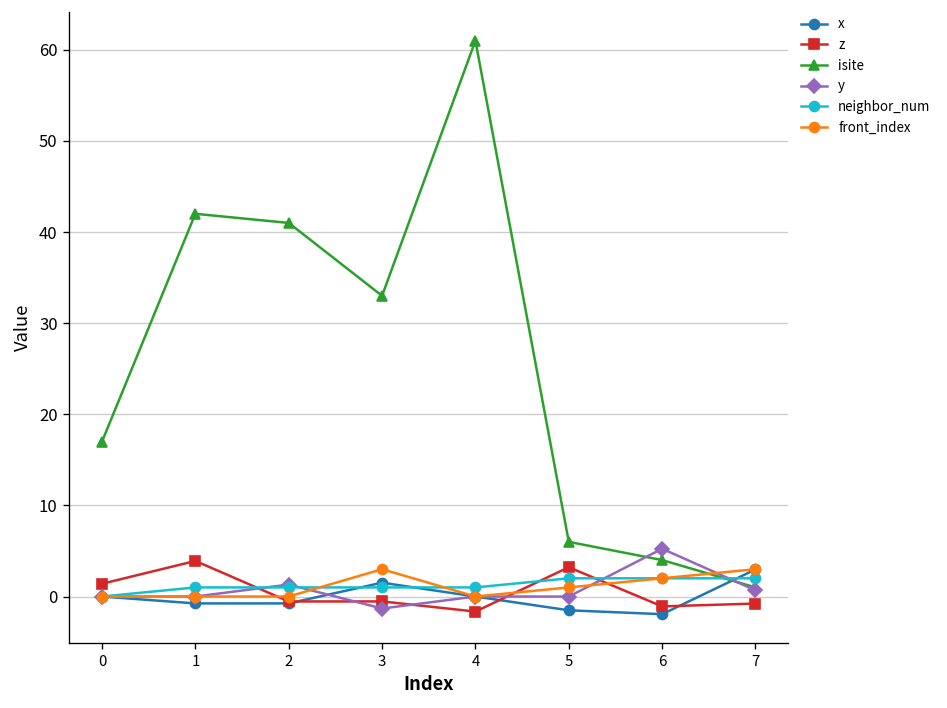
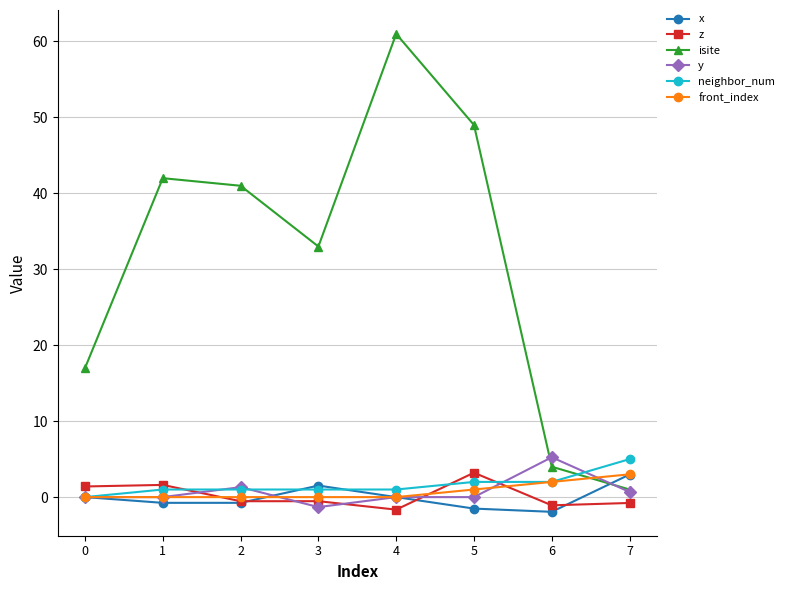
  {
    "x": {
      "1": -1,
      "3": 2,
      "5": -2,
      "6": -2
    },
    "z": {
      "0": 1,
-     "1": 4,
+     "1": 2,
      "3": -1,
      "4": -2,
      "5": 3,
      "6": -1,
      "7": -1
    },
    "isite": {
      "0": 17,
      "1": 42,
      "2": 41,
      "3": 33,
      "4": 61,
-     "5": 6,
+     "5": 49,
      "6": 4
    },
    "y": {
      "3": -1,
      "5": 0,
      "6": 5
    },
    "neighbor_num": {
      "1": 1,
      "3": 1,
      "4": 1,
      "5": 2,
-     "7": 2
+     "7": 5
    },
    "front_index": {
      "2": 0,
-     "3": 3,
+     "3": 0,
      "5": 1
    }
  }
